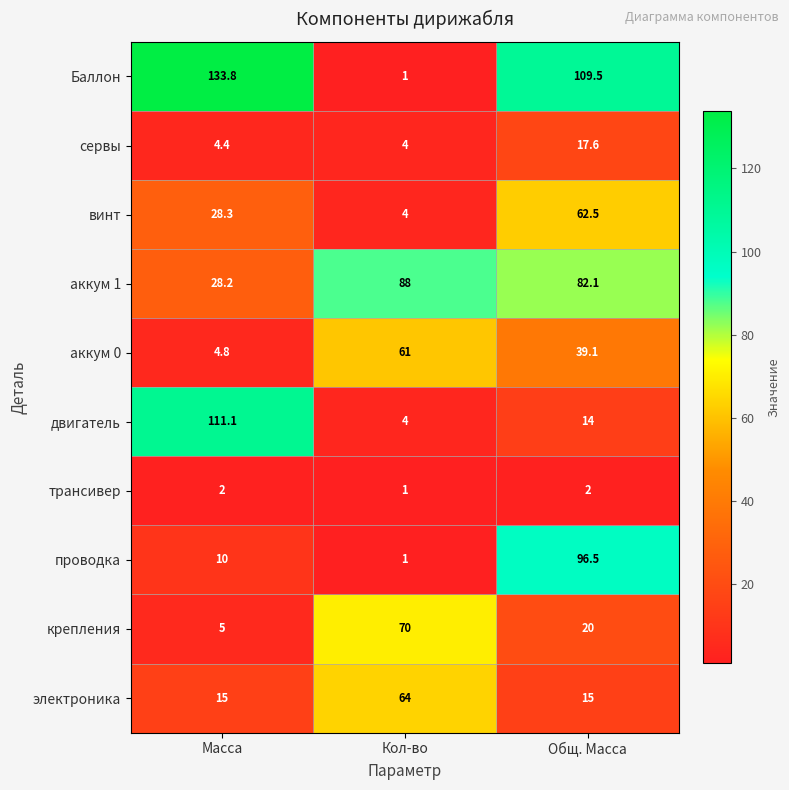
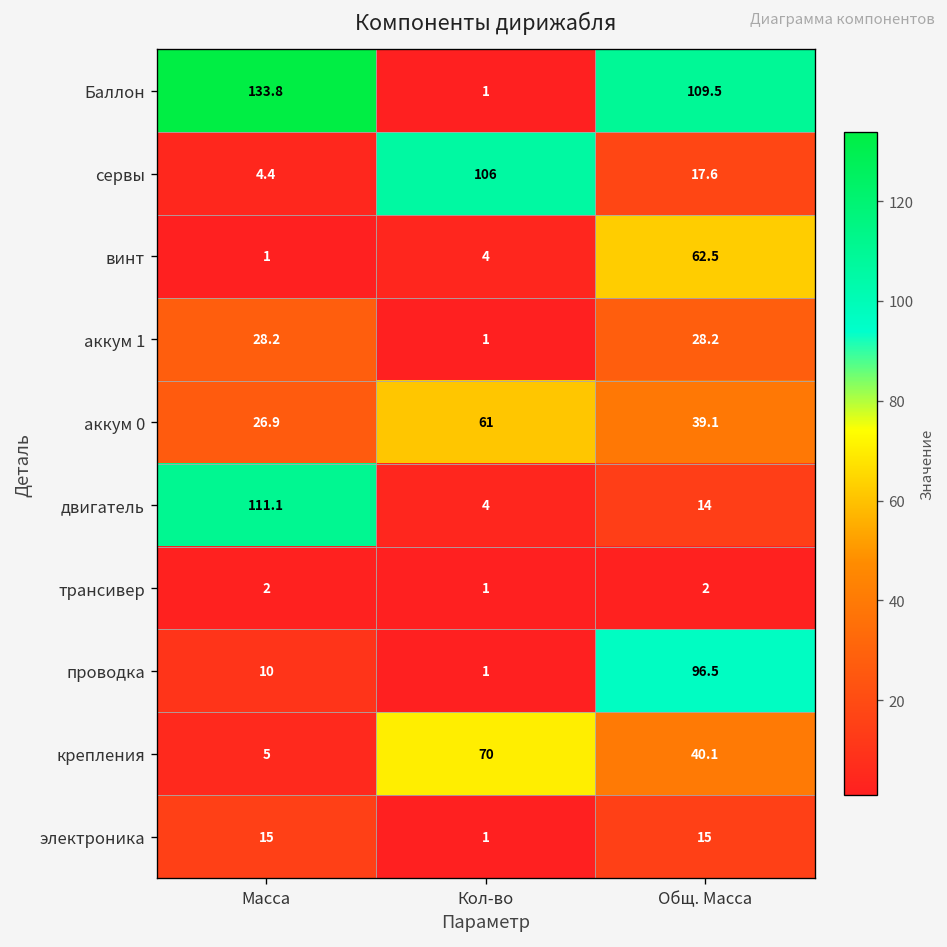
  {
    "Баллон": {
      "Масса": 133.8,
      "Кол-во": 1,
      "Общ. Масса": 109.5
    },
    "сервы": {
      "Масса": 4.4,
-     "Кол-во": 4,
+     "Кол-во": 106,
      "Общ. Масса": 17.6
    },
    "винт": {
-     "Масса": 28.3,
+     "Масса": 1,
      "Кол-во": 4,
      "Общ. Масса": 62.5
    },
    "аккум 1": {
      "Масса": 28.2,
-     "Кол-во": 88,
-     "Общ. Масса": 82.1
+     "Кол-во": 1,
+     "Общ. Масса": 28.2
    },
    "аккум 0": {
-     "Масса": 4.8,
+     "Масса": 26.9,
      "Кол-во": 61,
      "Общ. Масса": 39.1
    },
    "двигатель": {
      "Масса": 111.1,
      "Кол-во": 4,
      "Общ. Масса": 14
    },
    "трансивер": {
      "Масса": 2,
      "Кол-во": 1,
      "Общ. Масса": 2
    },
    "проводка": {
      "Масса": 10,
      "Кол-во": 1,
      "Общ. Масса": 96.5
    },
    "крепления": {
      "Масса": 5,
      "Кол-во": 70,
-     "Общ. Масса": 20
+     "Общ. Масса": 40.1
    },
    "электроника": {
      "Масса": 15,
-     "Кол-во": 64,
+     "Кол-во": 1,
      "Общ. Масса": 15
    }
  }
